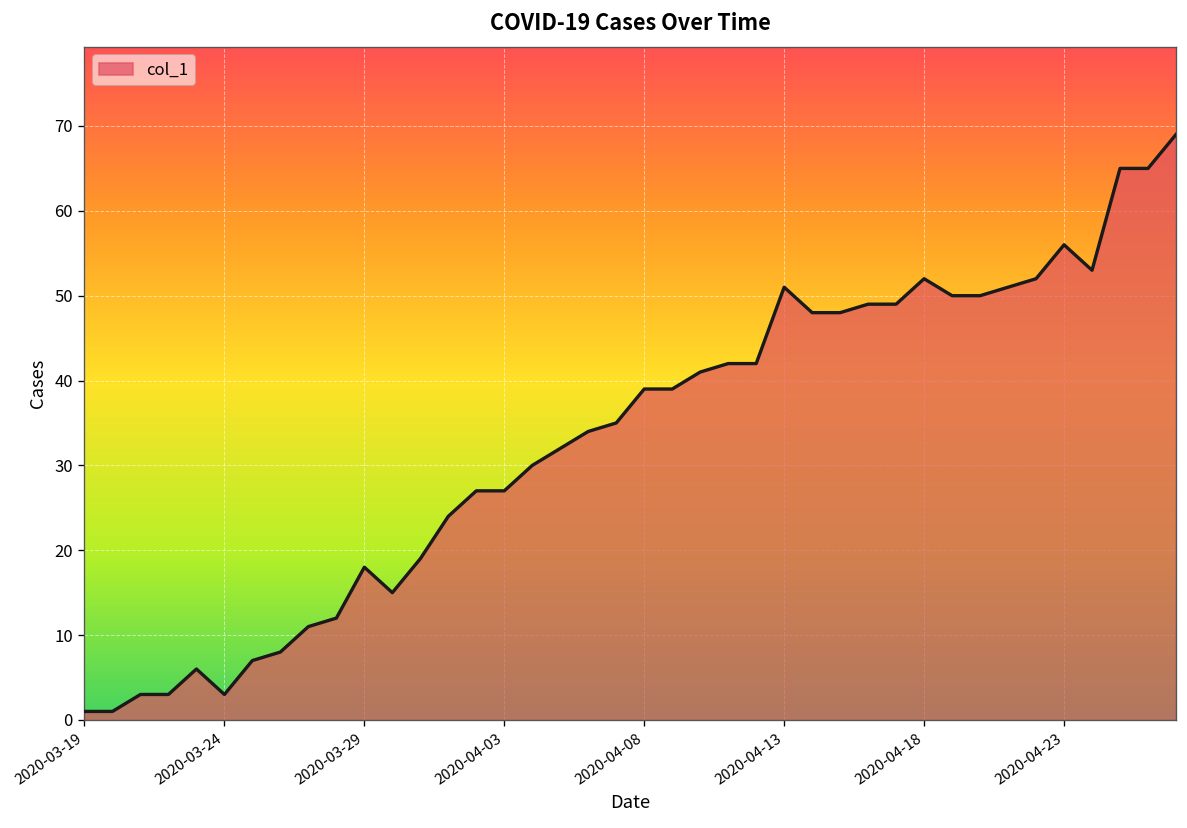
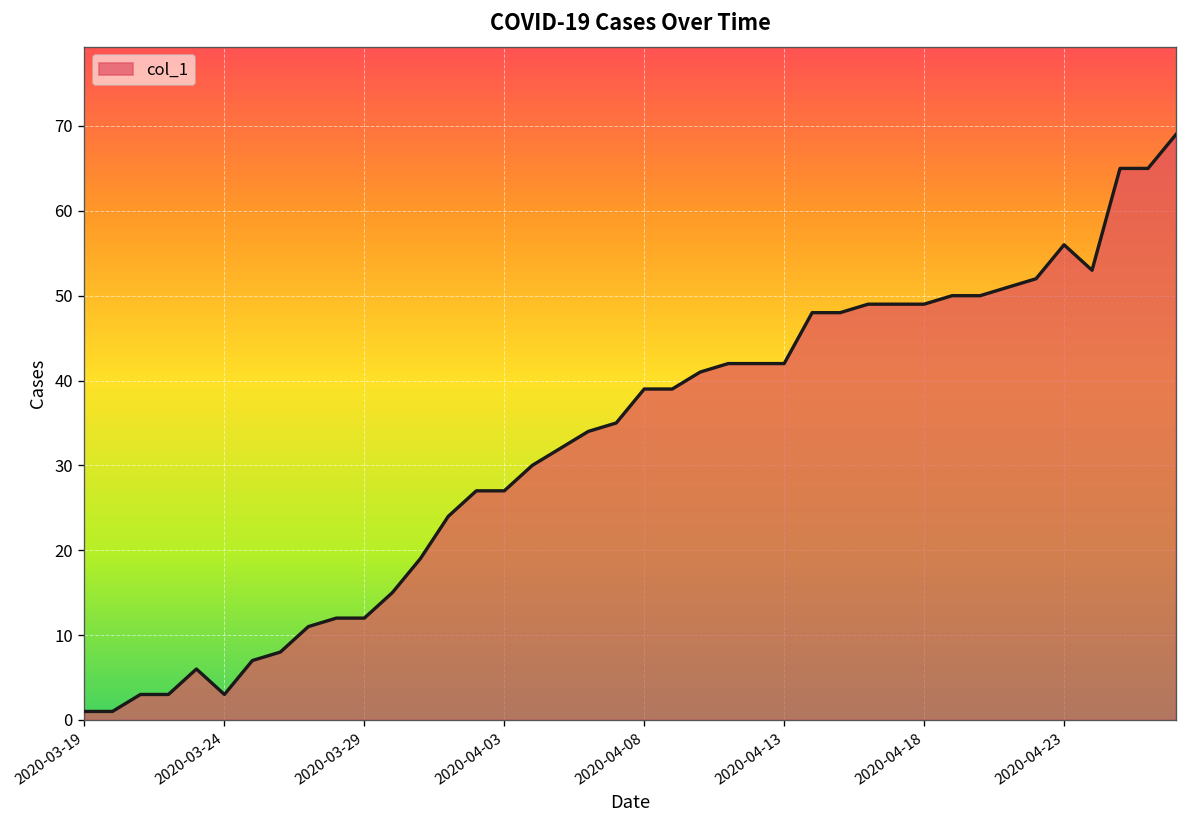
  {
    "2020-03-19": 1,
    "2020-03-24": 3,
-   "2020-03-29": 18,
+   "2020-03-29": 12,
    "2020-04-03": 27,
    "2020-04-08": 39,
-   "2020-04-13": 51,
-   "2020-04-18": 52,
+   "2020-04-13": 42,
+   "2020-04-18": 49,
    "2020-04-23": 56
  }
